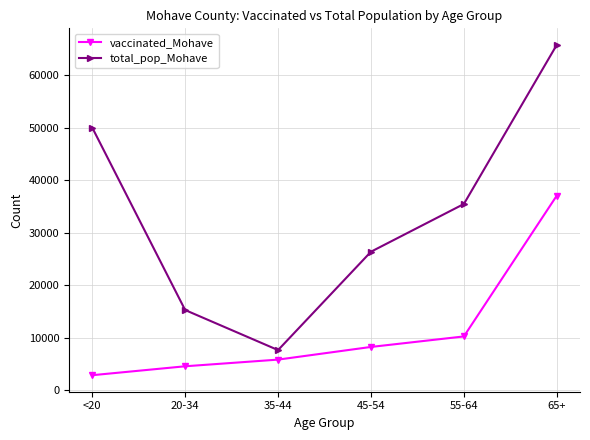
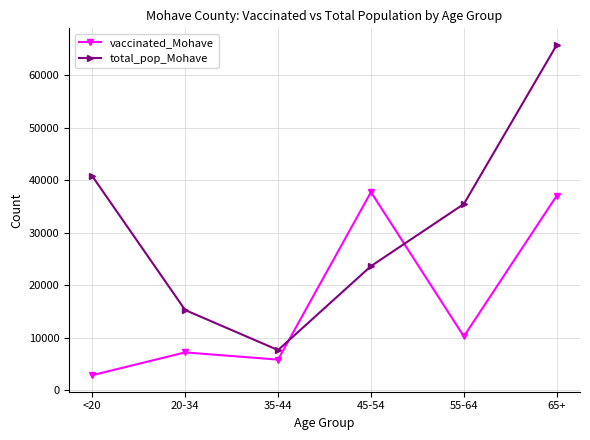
  {
    "vaccinated_Mohave": {
      "<20": 3000,
-     "20-34": 5000,
+     "20-34": 7000,
      "35-44": 6000,
-     "45-54": 8000,
+     "45-54": 38000,
      "55-64": 10000,
      "65+": 37000
    },
    "total_pop_Mohave": {
-     "<20": 50000,
+     "<20": 41000,
      "20-34": 15000,
      "35-44": 8000,
-     "45-54": 26000,
+     "45-54": 24000,
      "55-64": 35000,
      "65+": 66000
    }
  }
